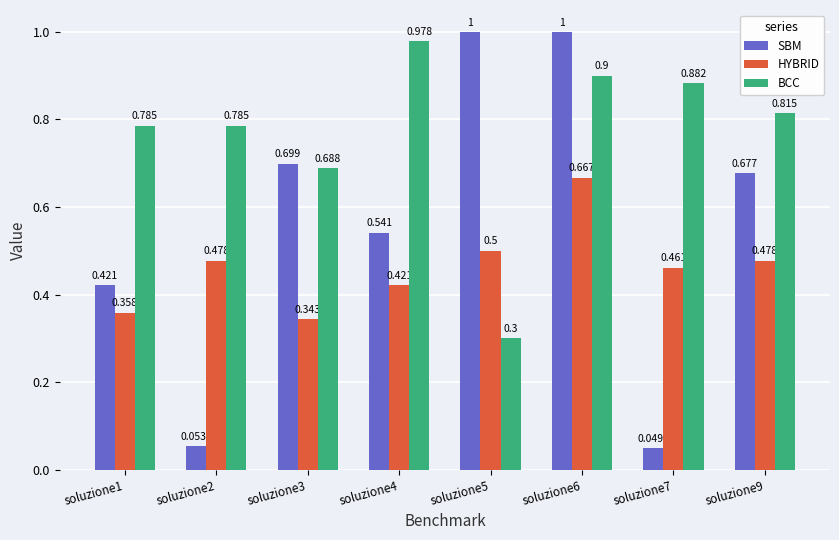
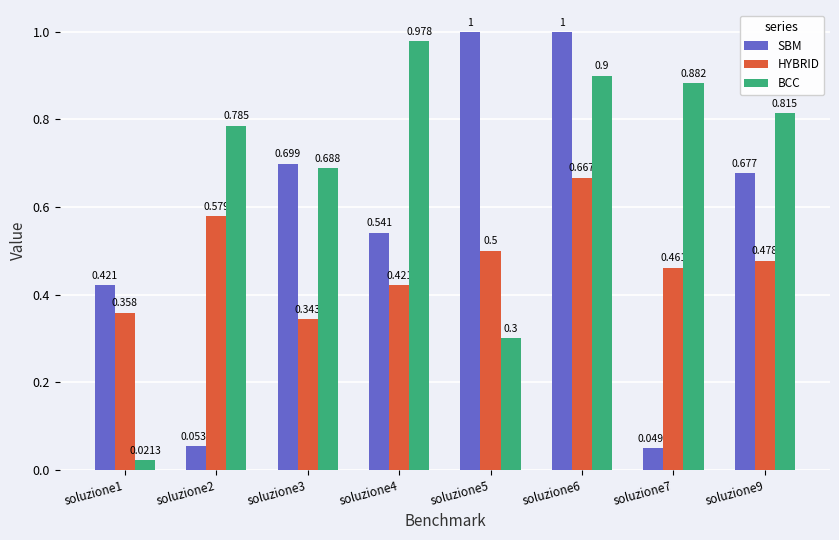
  {
    "SBM": {
      "soluzione1": 0.421,
      "soluzione2": 0.0532,
      "soluzione3": 0.699,
      "soluzione4": 0.541,
      "soluzione5": 1,
      "soluzione6": 1,
      "soluzione7": 0.0494,
      "soluzione9": 0.677
    },
    "HYBRID": {
      "soluzione1": 0.358,
-     "soluzione2": 0.478,
+     "soluzione2": 0.579,
      "soluzione3": 0.343,
      "soluzione4": 0.421,
      "soluzione5": 0.5,
      "soluzione6": 0.667,
      "soluzione7": 0.461,
      "soluzione9": 0.478
    },
    "BCC": {
-     "soluzione1": 0.785,
+     "soluzione1": 0.0213,
      "soluzione2": 0.785,
      "soluzione3": 0.688,
      "soluzione4": 0.978,
      "soluzione5": 0.3,
      "soluzione6": 0.9,
      "soluzione7": 0.882,
      "soluzione9": 0.815
    }
  }
